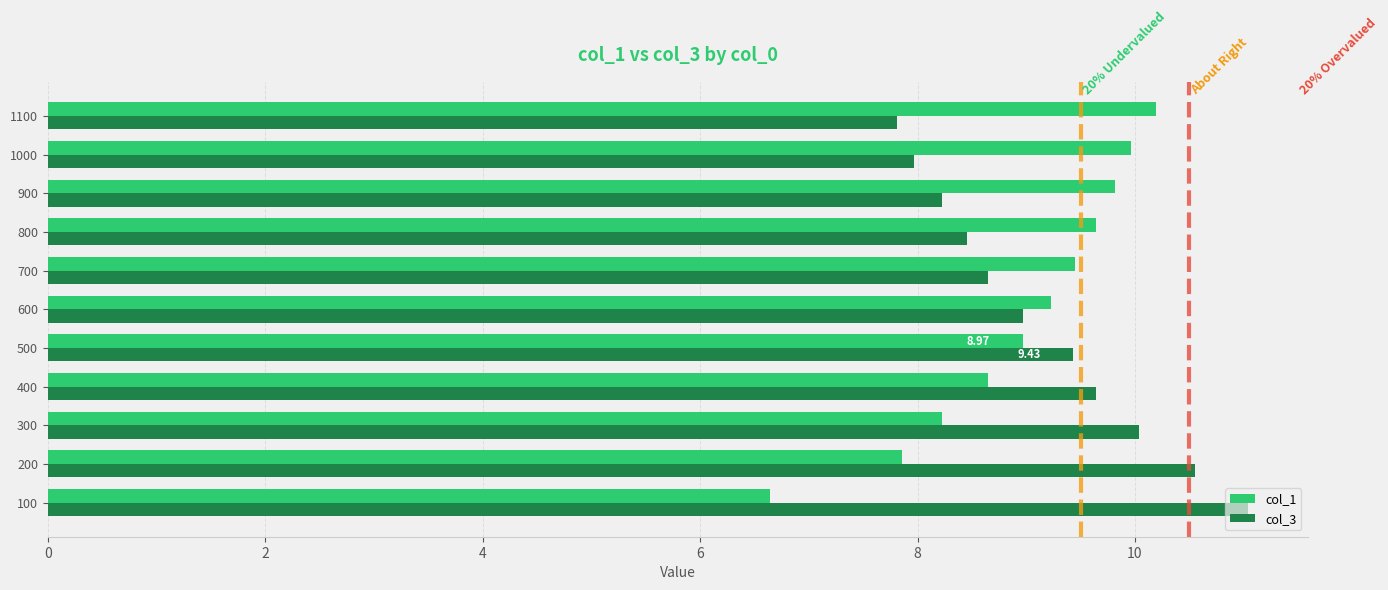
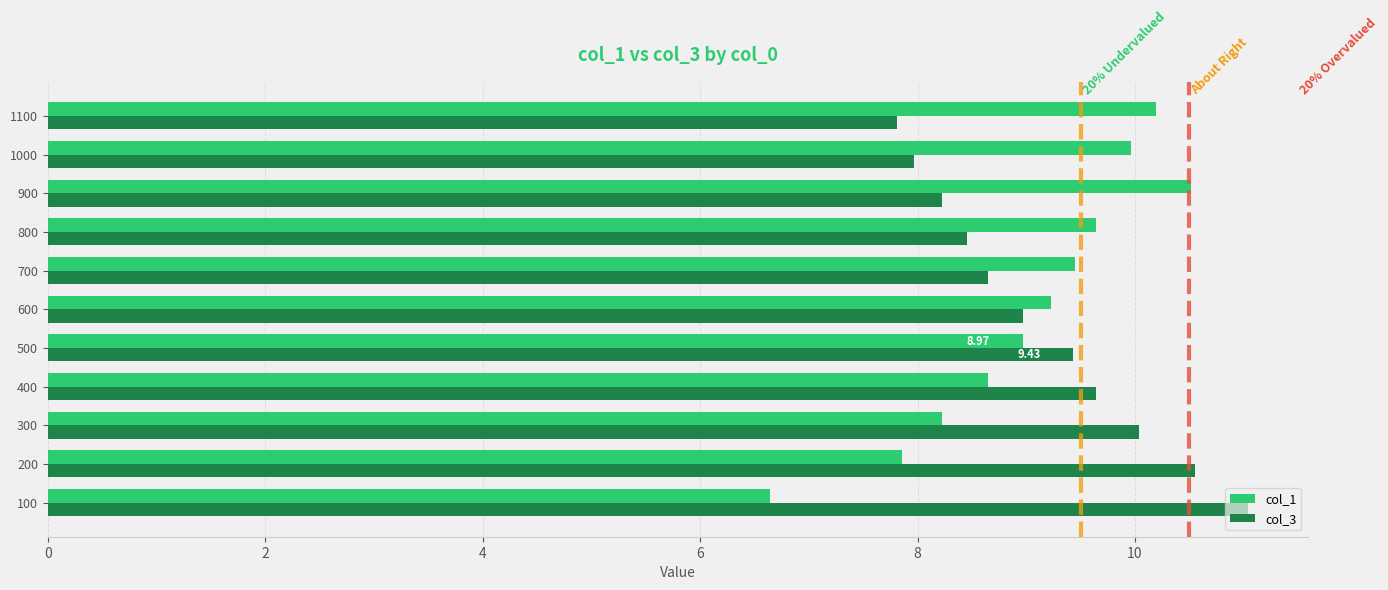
  {
    "col_1": {
      "1000": 9.97,
-     "900": 9.81,
+     "900": 10.52,
      "800": 9.64,
      "700": 9.45,
      "600": 9.23,
      "400": 8.64,
      "300": 8.23,
      "200": 7.85,
      "100": 6.64
    },
    "col_3": {
      "500": 9.43
    }
  }
